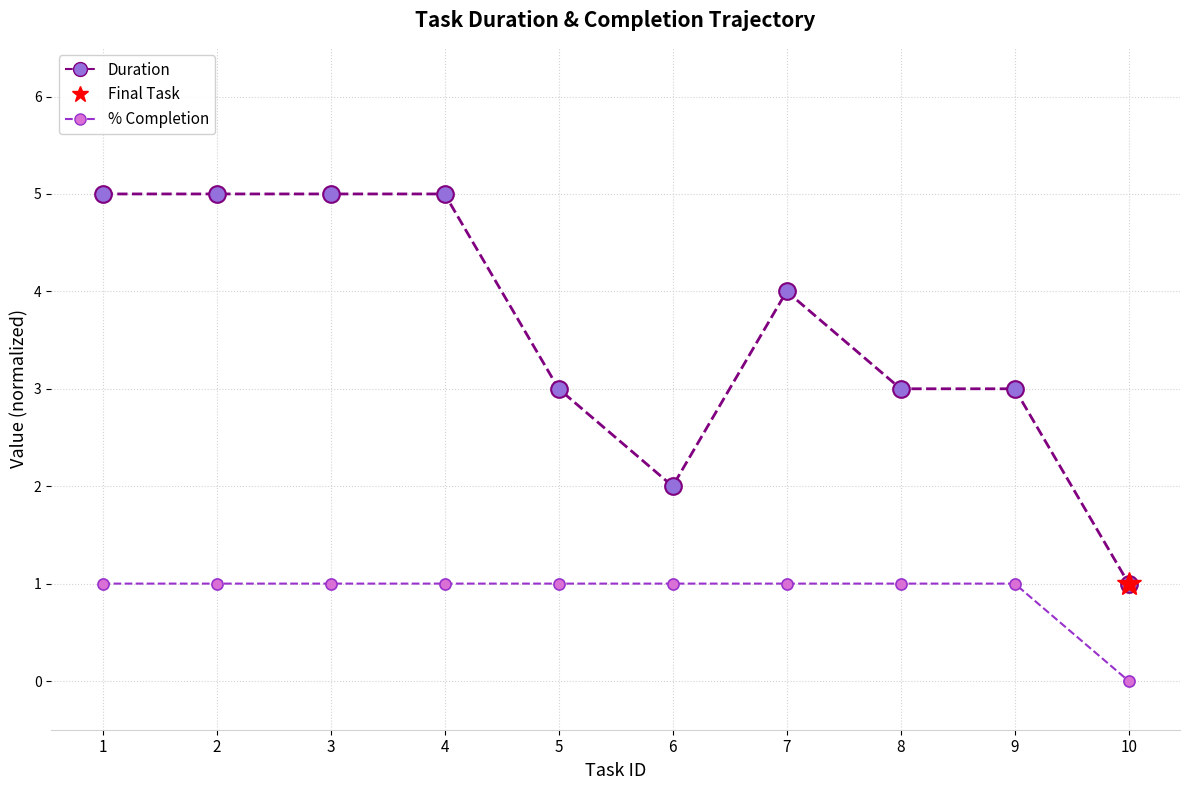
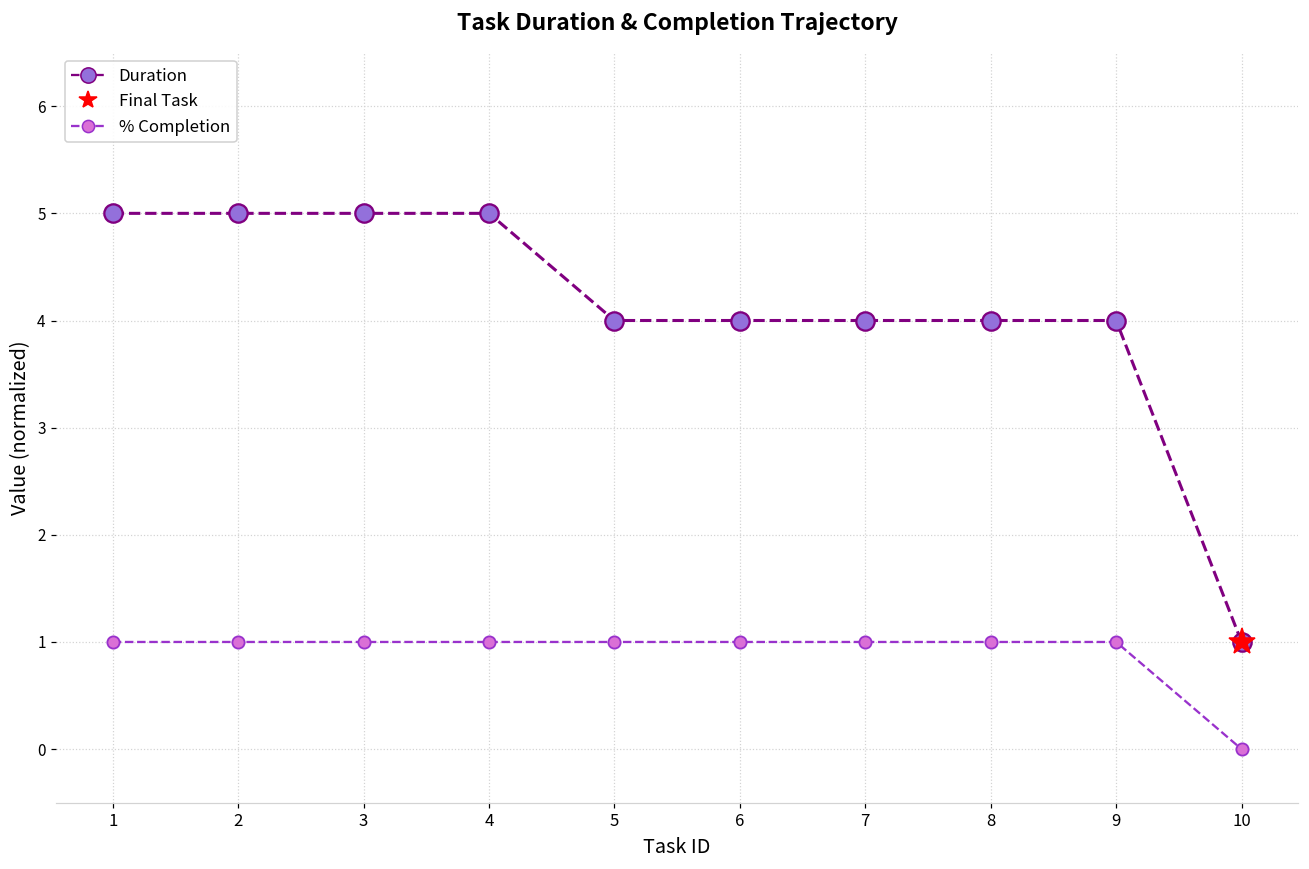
  {
    "Duration": {
      "1": 5,
      "2": 5,
      "3": 5,
      "4": 5,
-     "5": 3,
-     "6": 2,
+     "5": 4,
+     "6": 4,
      "7": 4,
-     "8": 3,
-     "9": 3
+     "8": 4,
+     "9": 4
    },
    "% Completion": {
      "1": 1,
      "2": 1,
      "3": 1,
      "4": 1,
      "5": 1,
      "6": 1,
      "7": 1,
      "8": 1,
      "9": 1,
      "10": 0
    }
  }
